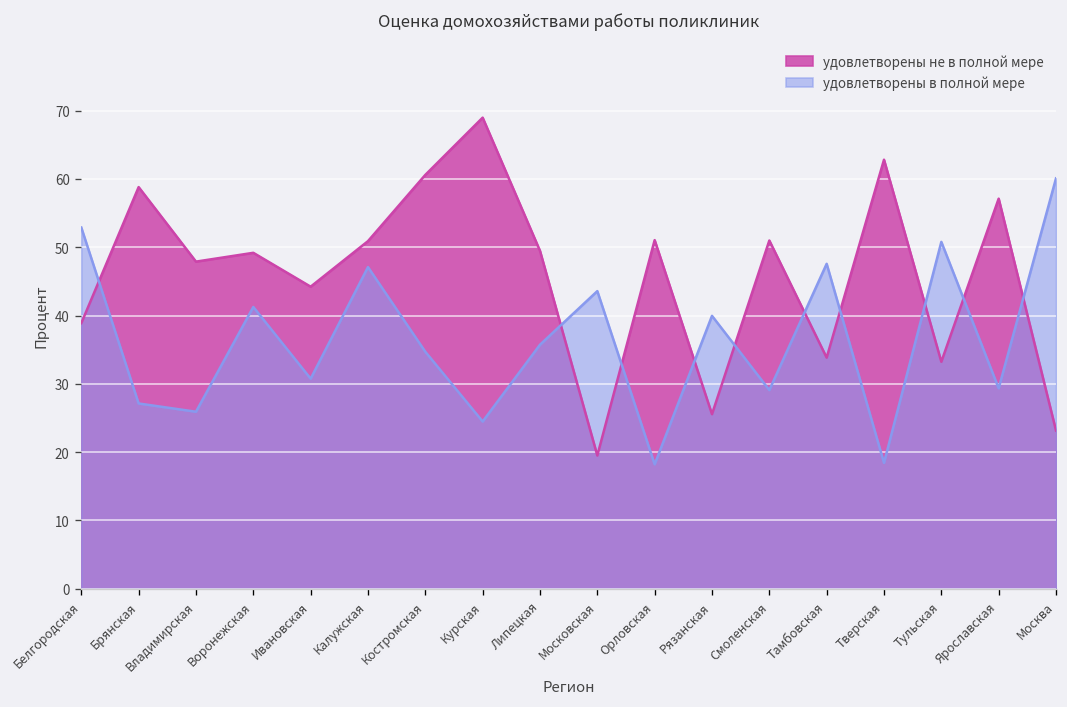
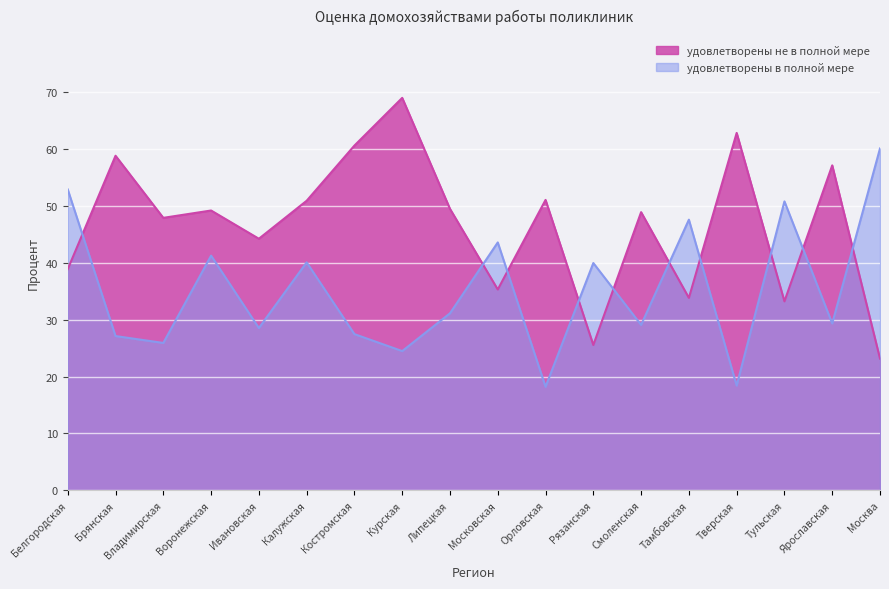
  {
    "удовлетворены не в полной мере": {
      "Белгородская": 39,
      "Брянская": 59,
      "Владимирская": 48,
      "Воронежская": 49,
      "Ивановская": 44,
      "Калужская": 51,
      "Костромская": 61,
      "Курская": 69,
      "Липецкая": 49,
-     "Московская": 20,
+     "Московская": 35,
      "Орловская": 51,
      "Рязанская": 26,
-     "Смоленская": 51,
+     "Смоленская": 49,
      "Тамбовская": 34,
      "Тверская": 63,
      "Тульская": 33,
      "Ярославская": 57,
      "Москва": 23
    },
    "удовлетворены в полной мере": {
      "Белгородская": 53,
      "Брянская": 27,
      "Владимирская": 26,
      "Воронежская": 41,
-     "Ивановская": 31,
-     "Калужская": 47,
-     "Костромская": 35,
+     "Ивановская": 29,
+     "Калужская": 40,
+     "Костромская": 27,
      "Курская": 24,
-     "Липецкая": 36,
+     "Липецкая": 31,
      "Московская": 44,
      "Орловская": 18,
      "Рязанская": 40,
      "Смоленская": 29,
      "Тамбовская": 48,
      "Тверская": 18,
      "Тульская": 51,
      "Ярославская": 29,
      "Москва": 60
    }
  }
